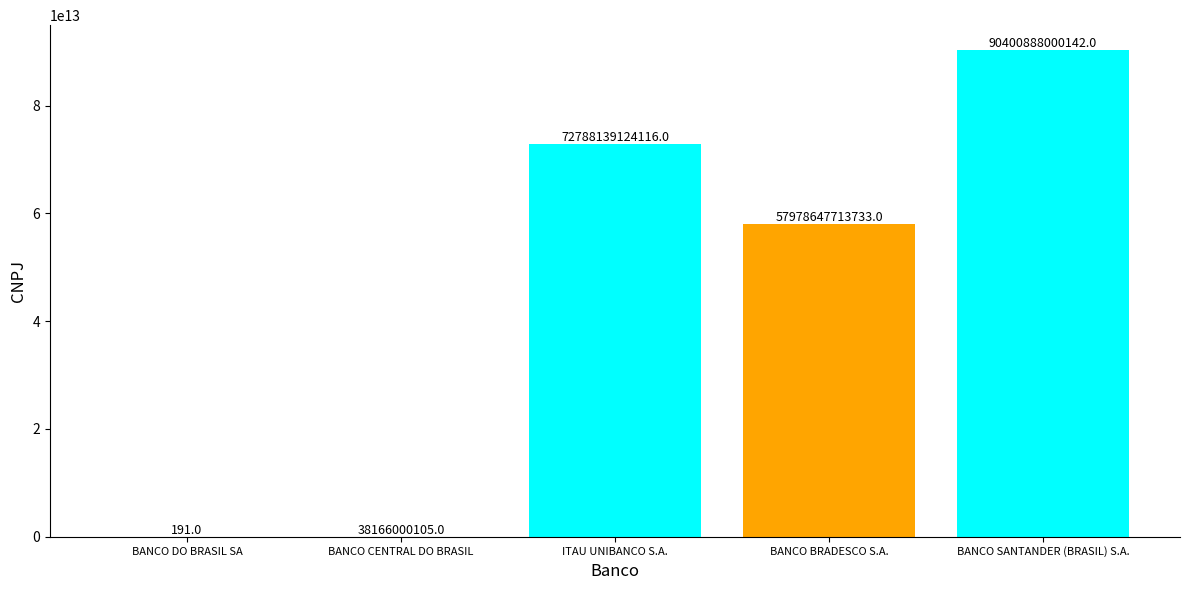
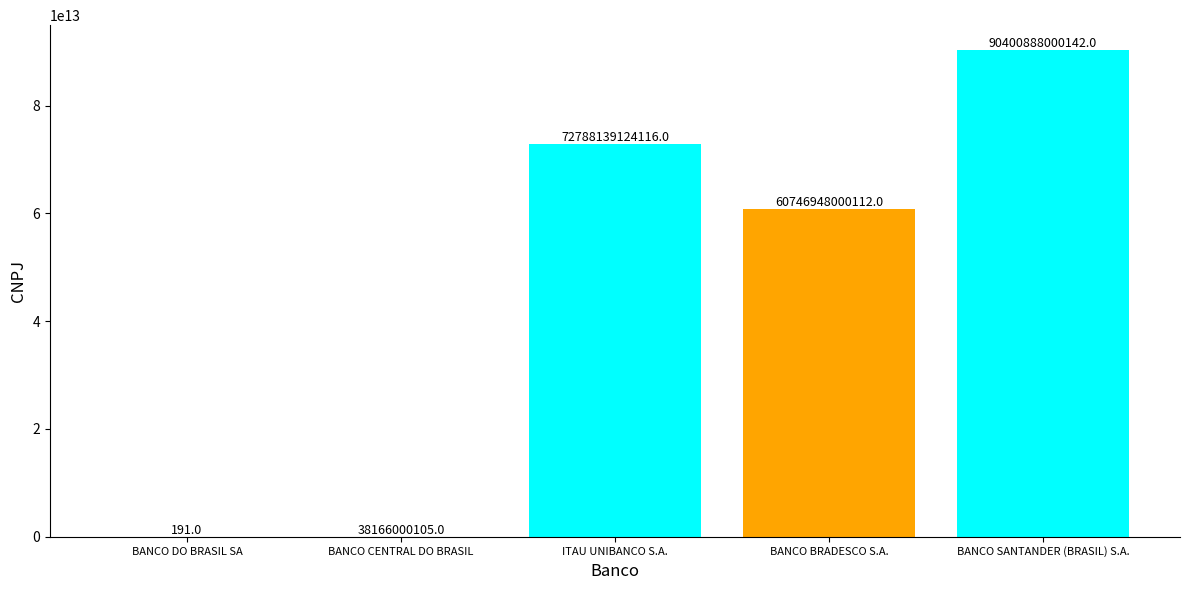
  {
    "BANCO DO BRASIL SA": 191.0,
    "BANCO CENTRAL DO BRASIL": 38166000105.0,
    "ITAU UNIBANCO S.A.": 72788139124116.0,
-   "BANCO BRADESCO S.A.": 57978647713733.0,
+   "BANCO BRADESCO S.A.": 60746948000112.0,
    "BANCO SANTANDER (BRASIL) S.A.": 90400888000142.0
  }
